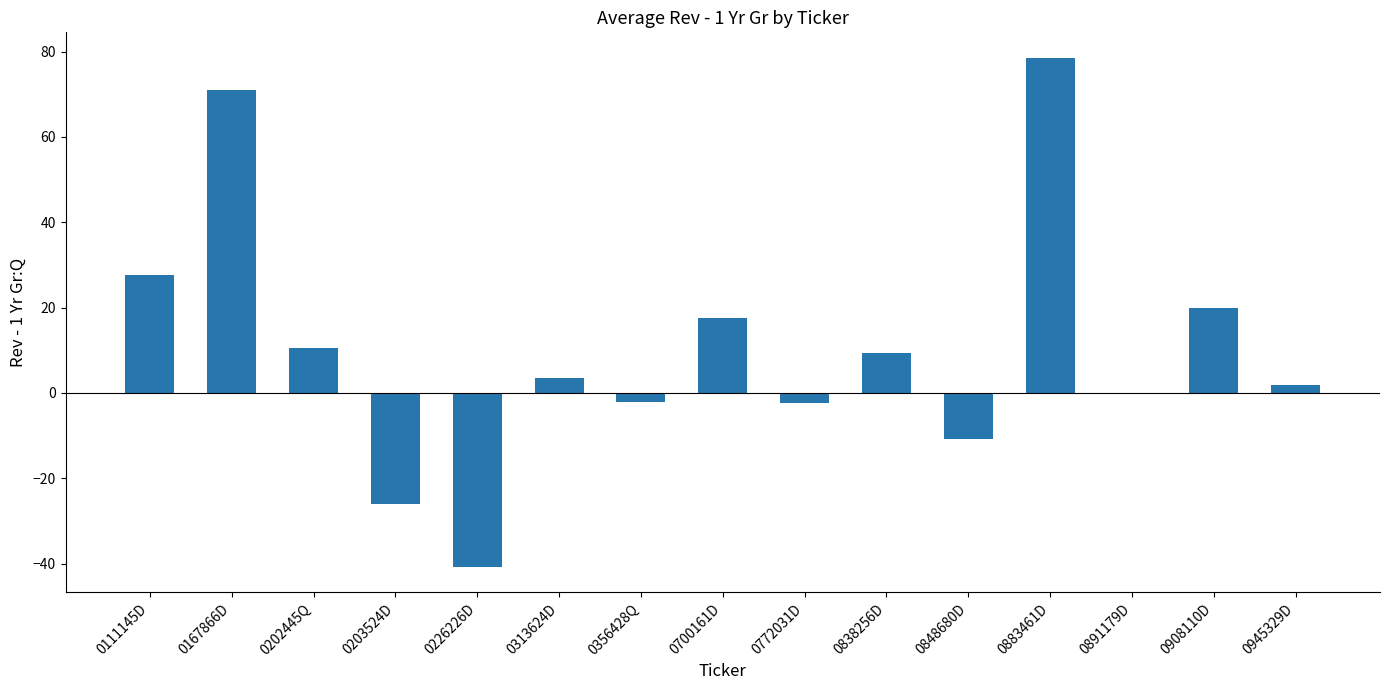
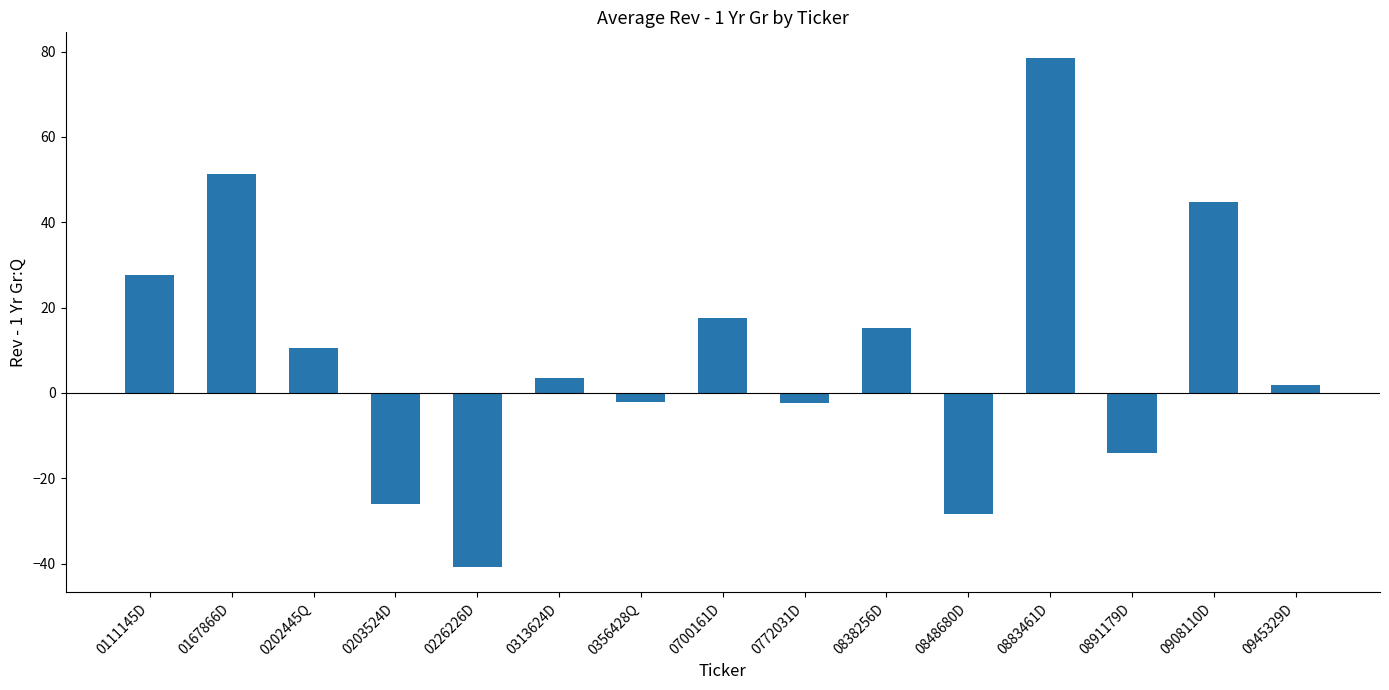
  {
    "0111145D": 28,
-   "0167866D": 71,
+   "0167866D": 51,
    "0202445Q": 11,
    "0203524D": -26,
    "0226226D": -41,
    "0313624D": 4,
    "0356428Q": -2,
    "0700161D": 18,
    "0772031D": -2,
-   "0838256D": 9,
-   "0848680D": -11,
+   "0838256D": 15,
+   "0848680D": -28,
    "0883461D": 79,
-   "0891179D": 0,
-   "0908110D": 20,
+   "0891179D": -14,
+   "0908110D": 45,
    "0945329D": 2
  }
